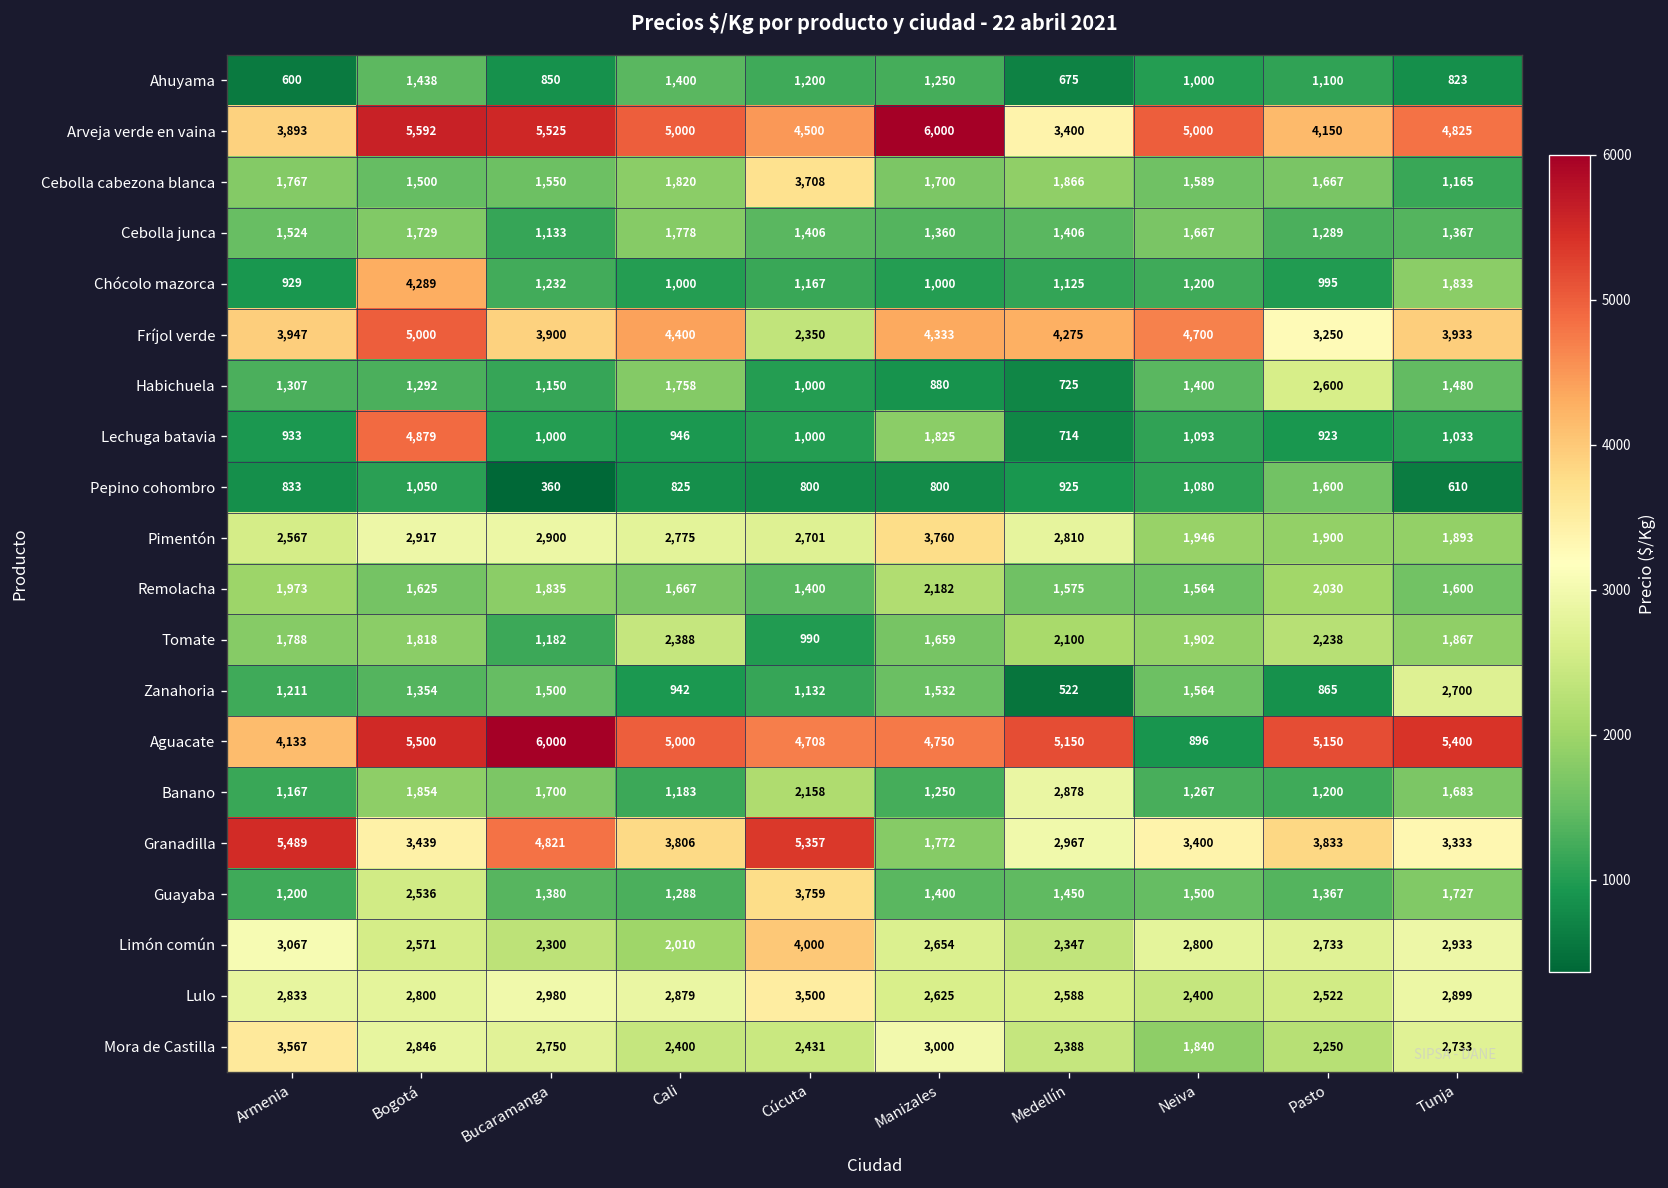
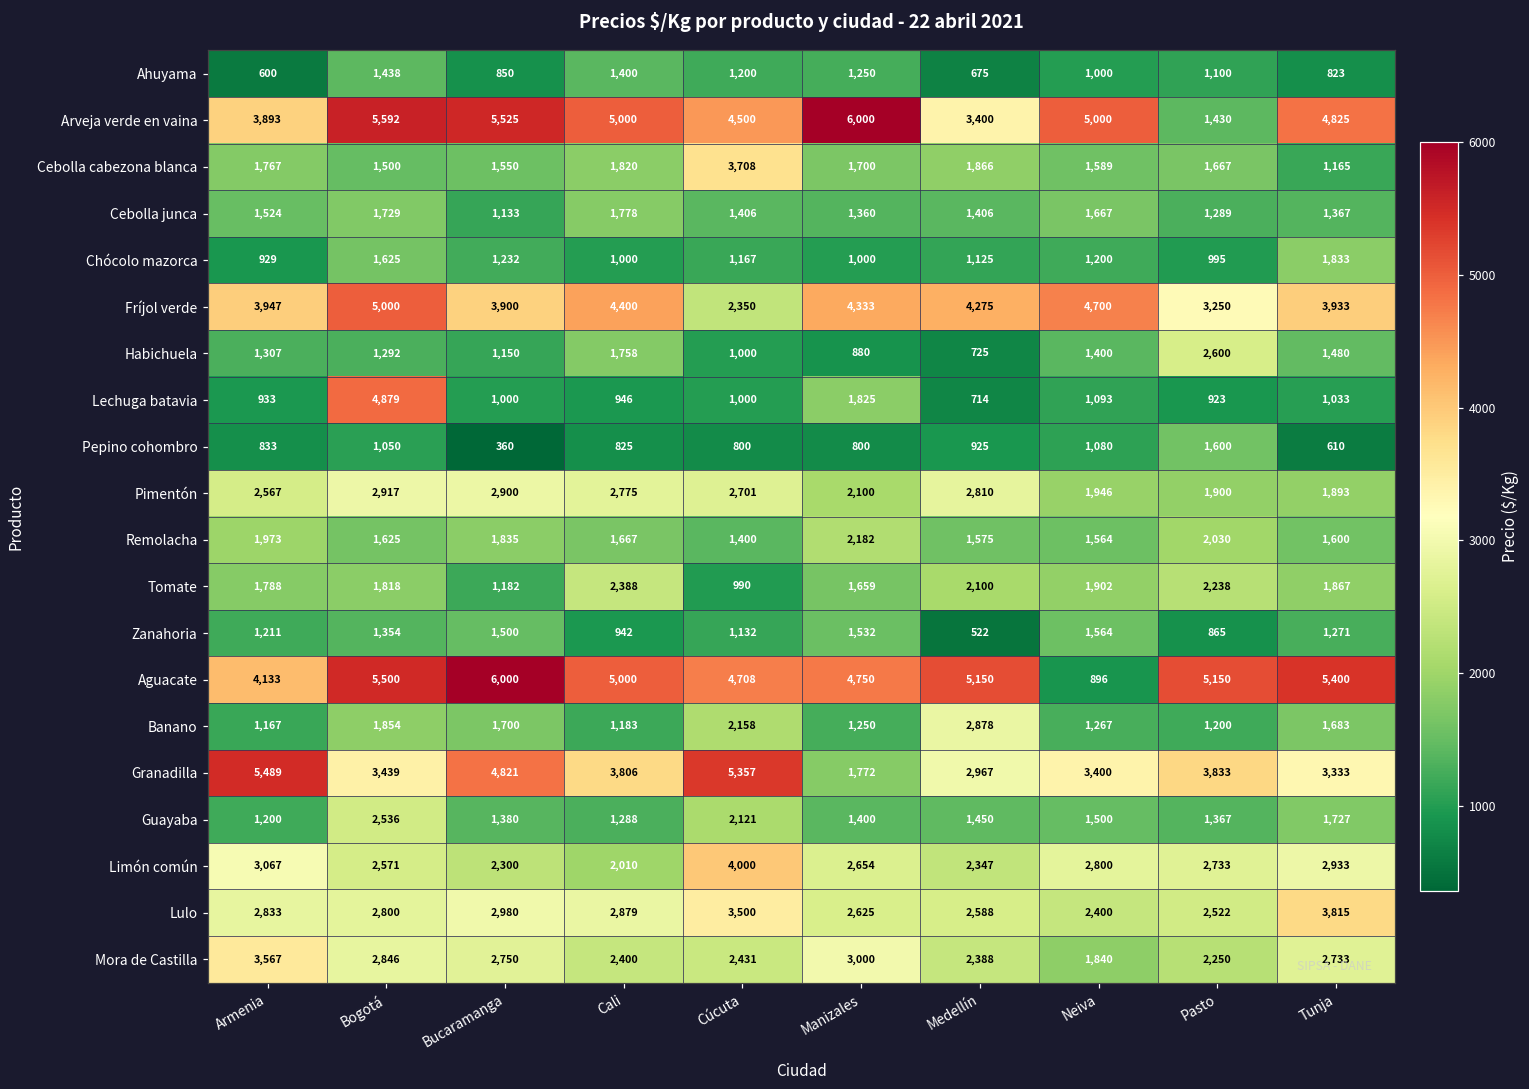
  {
    "Ahuyama": {
      "Armenia": "600",
      "Bogotá": "1,438",
      "Bucaramanga": "850",
      "Cali": "1,400",
      "Cúcuta": "1,200",
      "Manizales": "1,250",
      "Medellín": "675",
      "Neiva": "1,000",
      "Pasto": "1,100",
      "Tunja": "823"
    },
    "Arveja verde en vaina": {
      "Armenia": "3,893",
      "Bogotá": "5,592",
      "Bucaramanga": "5,525",
      "Cali": "5,000",
      "Cúcuta": "4,500",
      "Manizales": "6,000",
      "Medellín": "3,400",
      "Neiva": "5,000",
-     "Pasto": "4,150",
+     "Pasto": "1,430",
      "Tunja": "4,825"
    },
    "Cebolla cabezona blanca": {
      "Armenia": "1,767",
      "Bogotá": "1,500",
      "Bucaramanga": "1,550",
      "Cali": "1,820",
      "Cúcuta": "3,708",
      "Manizales": "1,700",
      "Medellín": "1,866",
      "Neiva": "1,589",
      "Pasto": "1,667",
      "Tunja": "1,165"
    },
    "Cebolla junca": {
      "Armenia": "1,524",
      "Bogotá": "1,729",
      "Bucaramanga": "1,133",
      "Cali": "1,778",
      "Cúcuta": "1,406",
      "Manizales": "1,360",
      "Medellín": "1,406",
      "Neiva": "1,667",
      "Pasto": "1,289",
      "Tunja": "1,367"
    },
    "Chócolo mazorca": {
      "Armenia": "929",
-     "Bogotá": "4,289",
+     "Bogotá": "1,625",
      "Bucaramanga": "1,232",
      "Cali": "1,000",
      "Cúcuta": "1,167",
      "Manizales": "1,000",
      "Medellín": "1,125",
      "Neiva": "1,200",
      "Pasto": "995",
      "Tunja": "1,833"
    },
    "Fríjol verde": {
      "Armenia": "3,947",
      "Bogotá": "5,000",
      "Bucaramanga": "3,900",
      "Cali": "4,400",
      "Cúcuta": "2,350",
      "Manizales": "4,333",
      "Medellín": "4,275",
      "Neiva": "4,700",
      "Pasto": "3,250",
      "Tunja": "3,933"
    },
    "Habichuela": {
      "Armenia": "1,307",
      "Bogotá": "1,292",
      "Bucaramanga": "1,150",
      "Cali": "1,758",
      "Cúcuta": "1,000",
      "Manizales": "880",
      "Medellín": "725",
      "Neiva": "1,400",
      "Pasto": "2,600",
      "Tunja": "1,480"
    },
    "Lechuga batavia": {
      "Armenia": "933",
      "Bogotá": "4,879",
      "Bucaramanga": "1,000",
      "Cali": "946",
      "Cúcuta": "1,000",
      "Manizales": "1,825",
      "Medellín": "714",
      "Neiva": "1,093",
      "Pasto": "923",
      "Tunja": "1,033"
    },
    "Pepino cohombro": {
      "Armenia": "833",
      "Bogotá": "1,050",
      "Bucaramanga": "360",
      "Cali": "825",
      "Cúcuta": "800",
      "Manizales": "800",
      "Medellín": "925",
      "Neiva": "1,080",
      "Pasto": "1,600",
      "Tunja": "610"
    },
    "Pimentón": {
      "Armenia": "2,567",
      "Bogotá": "2,917",
      "Bucaramanga": "2,900",
      "Cali": "2,775",
      "Cúcuta": "2,701",
-     "Manizales": "3,760",
+     "Manizales": "2,100",
      "Medellín": "2,810",
      "Neiva": "1,946",
      "Pasto": "1,900",
      "Tunja": "1,893"
    },
    "Remolacha": {
      "Armenia": "1,973",
      "Bogotá": "1,625",
      "Bucaramanga": "1,835",
      "Cali": "1,667",
      "Cúcuta": "1,400",
      "Manizales": "2,182",
      "Medellín": "1,575",
      "Neiva": "1,564",
      "Pasto": "2,030",
      "Tunja": "1,600"
    },
    "Tomate": {
      "Armenia": "1,788",
      "Bogotá": "1,818",
      "Bucaramanga": "1,182",
      "Cali": "2,388",
      "Cúcuta": "990",
      "Manizales": "1,659",
      "Medellín": "2,100",
      "Neiva": "1,902",
      "Pasto": "2,238",
      "Tunja": "1,867"
    },
    "Zanahoria": {
      "Armenia": "1,211",
      "Bogotá": "1,354",
      "Bucaramanga": "1,500",
      "Cali": "942",
      "Cúcuta": "1,132",
      "Manizales": "1,532",
      "Medellín": "522",
      "Neiva": "1,564",
      "Pasto": "865",
-     "Tunja": "2,700"
+     "Tunja": "1,271"
    },
    "Aguacate": {
      "Armenia": "4,133",
      "Bogotá": "5,500",
      "Bucaramanga": "6,000",
      "Cali": "5,000",
      "Cúcuta": "4,708",
      "Manizales": "4,750",
      "Medellín": "5,150",
      "Neiva": "896",
      "Pasto": "5,150",
      "Tunja": "5,400"
    },
    "Banano": {
      "Armenia": "1,167",
      "Bogotá": "1,854",
      "Bucaramanga": "1,700",
      "Cali": "1,183",
      "Cúcuta": "2,158",
      "Manizales": "1,250",
      "Medellín": "2,878",
      "Neiva": "1,267",
      "Pasto": "1,200",
      "Tunja": "1,683"
    },
    "Granadilla": {
      "Armenia": "5,489",
      "Bogotá": "3,439",
      "Bucaramanga": "4,821",
      "Cali": "3,806",
      "Cúcuta": "5,357",
      "Manizales": "1,772",
      "Medellín": "2,967",
      "Neiva": "3,400",
      "Pasto": "3,833",
      "Tunja": "3,333"
    },
    "Guayaba": {
      "Armenia": "1,200",
      "Bogotá": "2,536",
      "Bucaramanga": "1,380",
      "Cali": "1,288",
-     "Cúcuta": "3,759",
+     "Cúcuta": "2,121",
      "Manizales": "1,400",
      "Medellín": "1,450",
      "Neiva": "1,500",
      "Pasto": "1,367",
      "Tunja": "1,727"
    },
    "Limón común": {
      "Armenia": "3,067",
      "Bogotá": "2,571",
      "Bucaramanga": "2,300",
      "Cali": "2,010",
      "Cúcuta": "4,000",
      "Manizales": "2,654",
      "Medellín": "2,347",
      "Neiva": "2,800",
      "Pasto": "2,733",
      "Tunja": "2,933"
    },
    "Lulo": {
      "Armenia": "2,833",
      "Bogotá": "2,800",
      "Bucaramanga": "2,980",
      "Cali": "2,879",
      "Cúcuta": "3,500",
      "Manizales": "2,625",
      "Medellín": "2,588",
      "Neiva": "2,400",
      "Pasto": "2,522",
-     "Tunja": "2,899"
+     "Tunja": "3,815"
    },
    "Mora de Castilla": {
      "Armenia": "3,567",
      "Bogotá": "2,846",
      "Bucaramanga": "2,750",
      "Cali": "2,400",
      "Cúcuta": "2,431",
      "Manizales": "3,000",
      "Medellín": "2,388",
      "Neiva": "1,840",
      "Pasto": "2,250"
    }
  }
